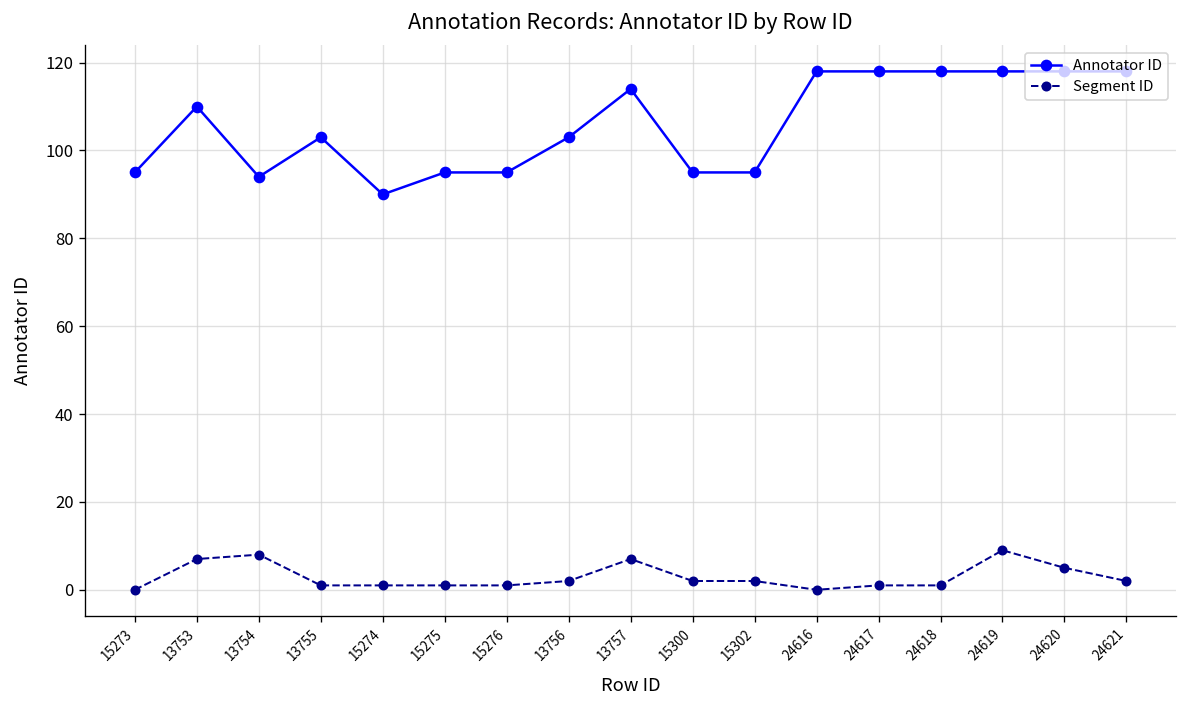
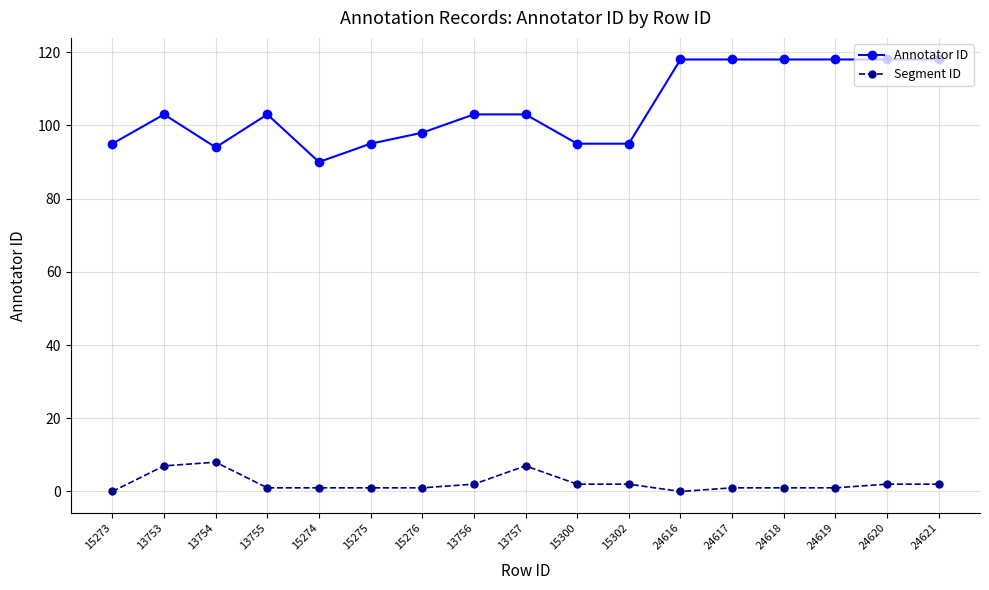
  {
    "Annotator ID": {
      "15273": 95,
-     "13753": 110,
+     "13753": 103,
      "13754": 94,
      "13755": 103,
      "15274": 90,
      "15275": 95,
-     "15276": 95,
+     "15276": 98,
      "13756": 103,
-     "13757": 114,
+     "13757": 103,
      "15300": 95,
      "15302": 95,
      "24616": 118,
      "24617": 118,
      "24618": 118,
      "24619": 118
    },
    "Segment ID": {
      "15273": 0,
      "13753": 7,
      "13754": 8,
      "13755": 1,
      "15274": 1,
      "15275": 1,
      "15276": 1,
      "13756": 2,
      "13757": 7,
      "15300": 2,
      "15302": 2,
      "24616": 0,
      "24617": 1,
      "24618": 1,
-     "24619": 9,
-     "24620": 5,
+     "24619": 1,
+     "24620": 2,
      "24621": 2
    }
  }
